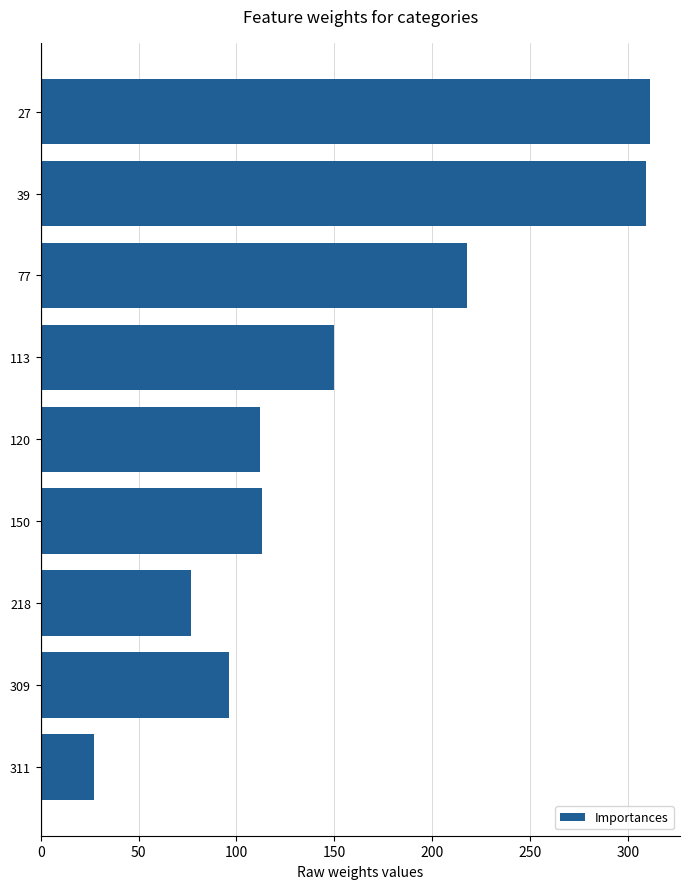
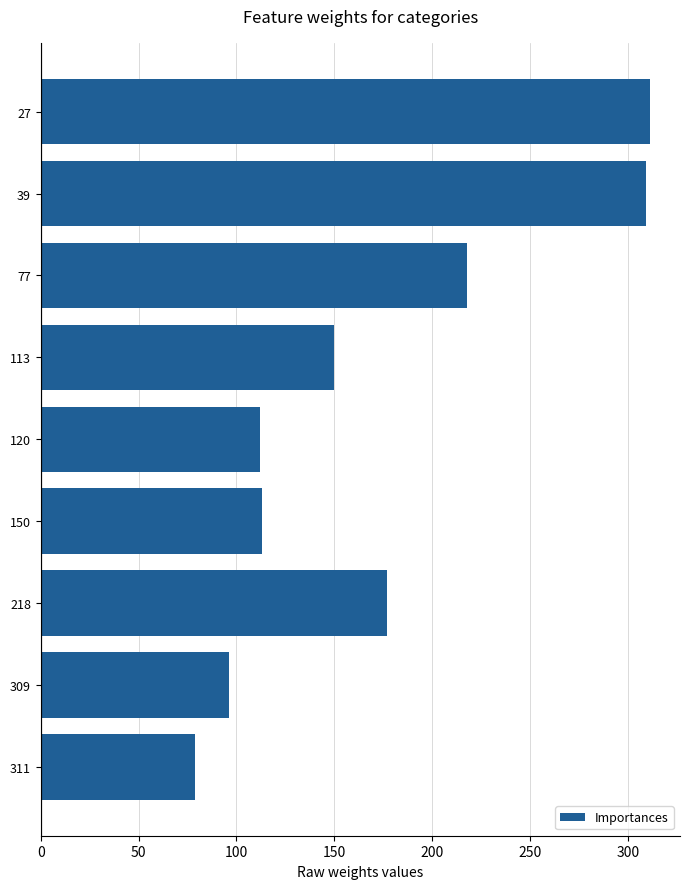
  {
    "27": 311,
    "39": 309,
    "77": 218,
    "113": 150,
    "120": 112,
    "150": 113,
-   "218": 77,
+   "218": 177,
    "309": 96,
-   "311": 27
+   "311": 79
  }
